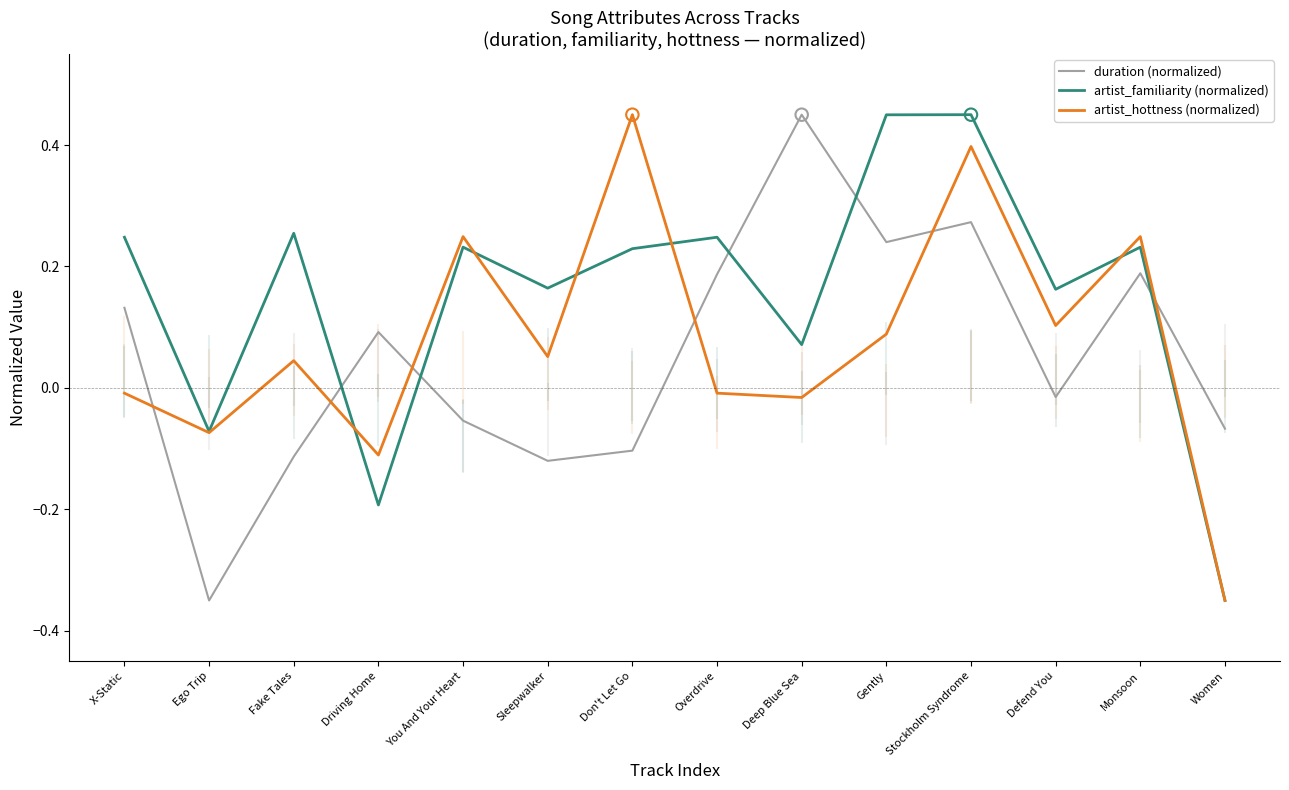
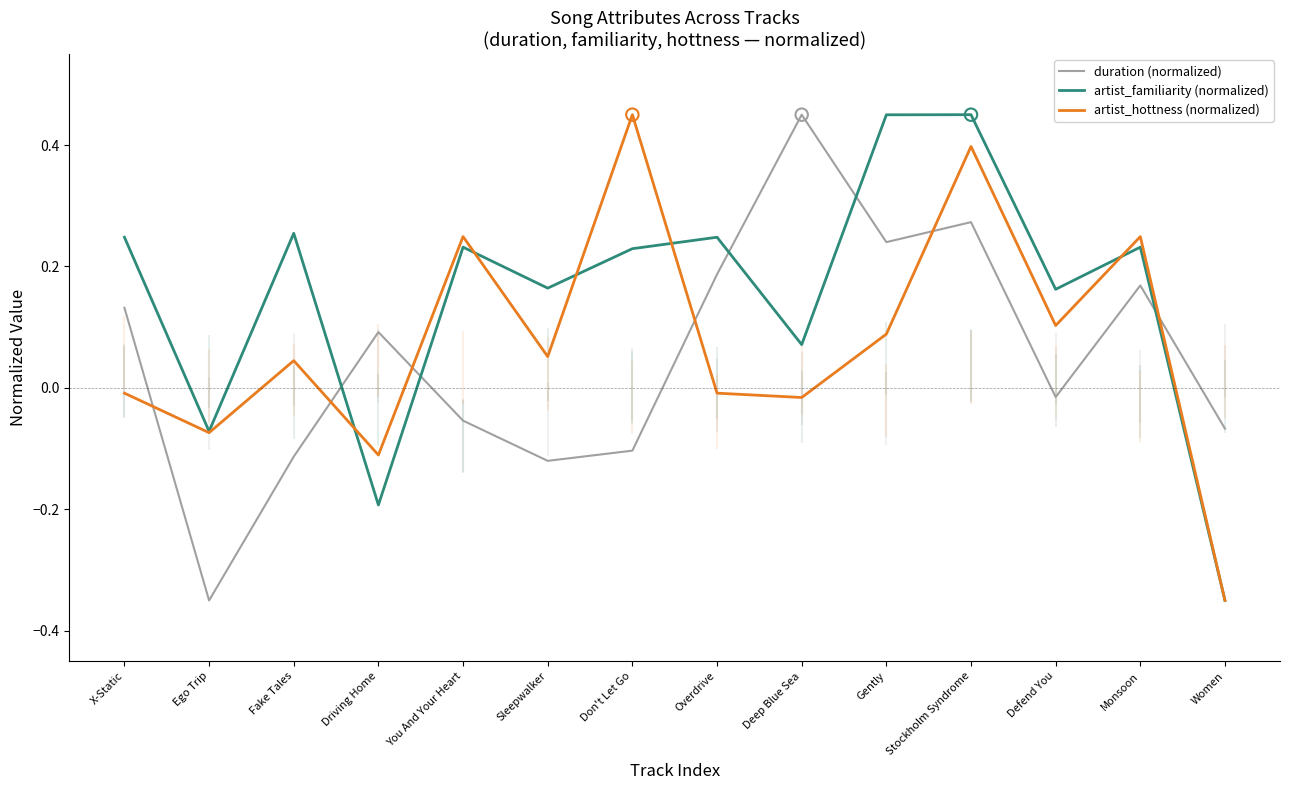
  {
    "duration (normalized)": {
      "X-Static": 0.13,
      "Ego Trip": -0.35,
      "Fake Tales": -0.11,
      "Driving Home": 0.09,
      "You And Your Heart": -0.05,
      "Sleepwalker": -0.12,
      "Don't Let Go": -0.10,
      "Overdrive": 0.19,
      "Gently": 0.24,
      "Stockholm Syndrome": 0.27,
      "Defend You": -0.02,
-     "Monsoon": 0.19,
+     "Monsoon": 0.17,
      "Women": -0.07
    },
    "artist_familiarity (normalized)": {
      "X-Static": 0.25,
      "Fake Tales": 0.25,
      "Driving Home": -0.19,
      "You And Your Heart": 0.23,
      "Sleepwalker": 0.16,
      "Don't Let Go": 0.23,
      "Overdrive": 0.25,
      "Deep Blue Sea": 0.07,
      "Gently": 0.45,
      "Defend You": 0.16,
      "Monsoon": 0.23
    },
    "artist_hottness (normalized)": {
      "X-Static": -0.01,
      "Fake Tales": 0.04,
      "Driving Home": -0.11,
      "You And Your Heart": 0.25,
      "Sleepwalker": 0.05,
      "Overdrive": -0.01,
      "Deep Blue Sea": -0.02,
      "Gently": 0.09,
      "Stockholm Syndrome": 0.40,
      "Defend You": 0.10,
      "Monsoon": 0.25
    }
  }
